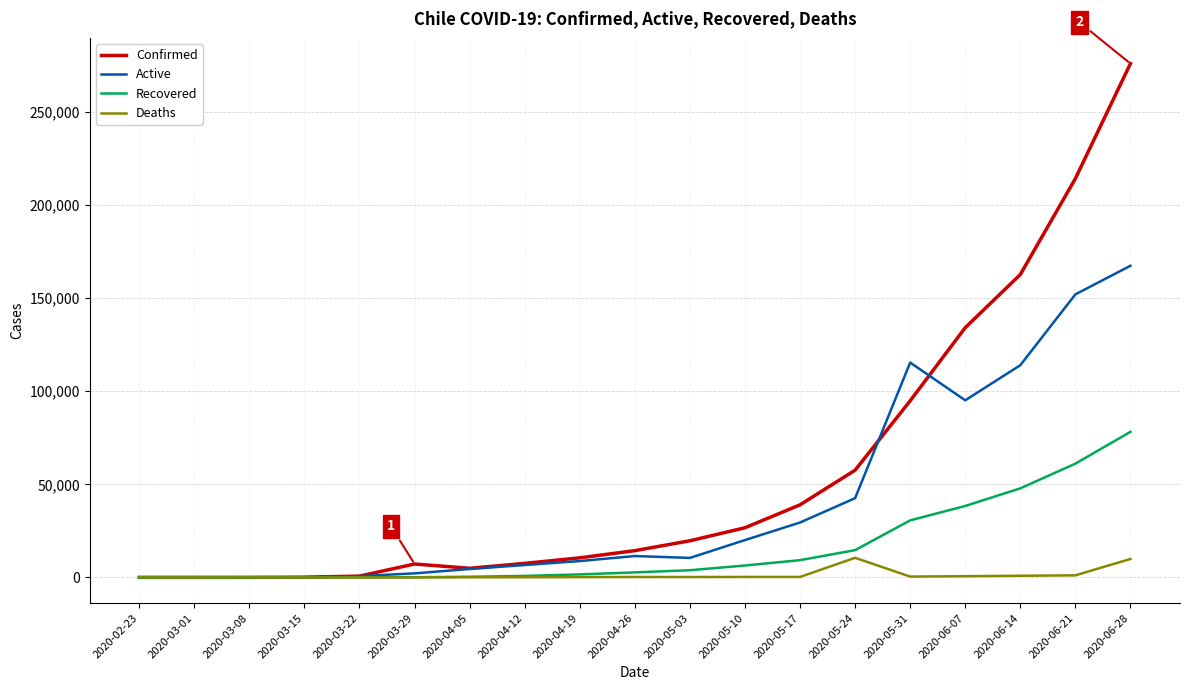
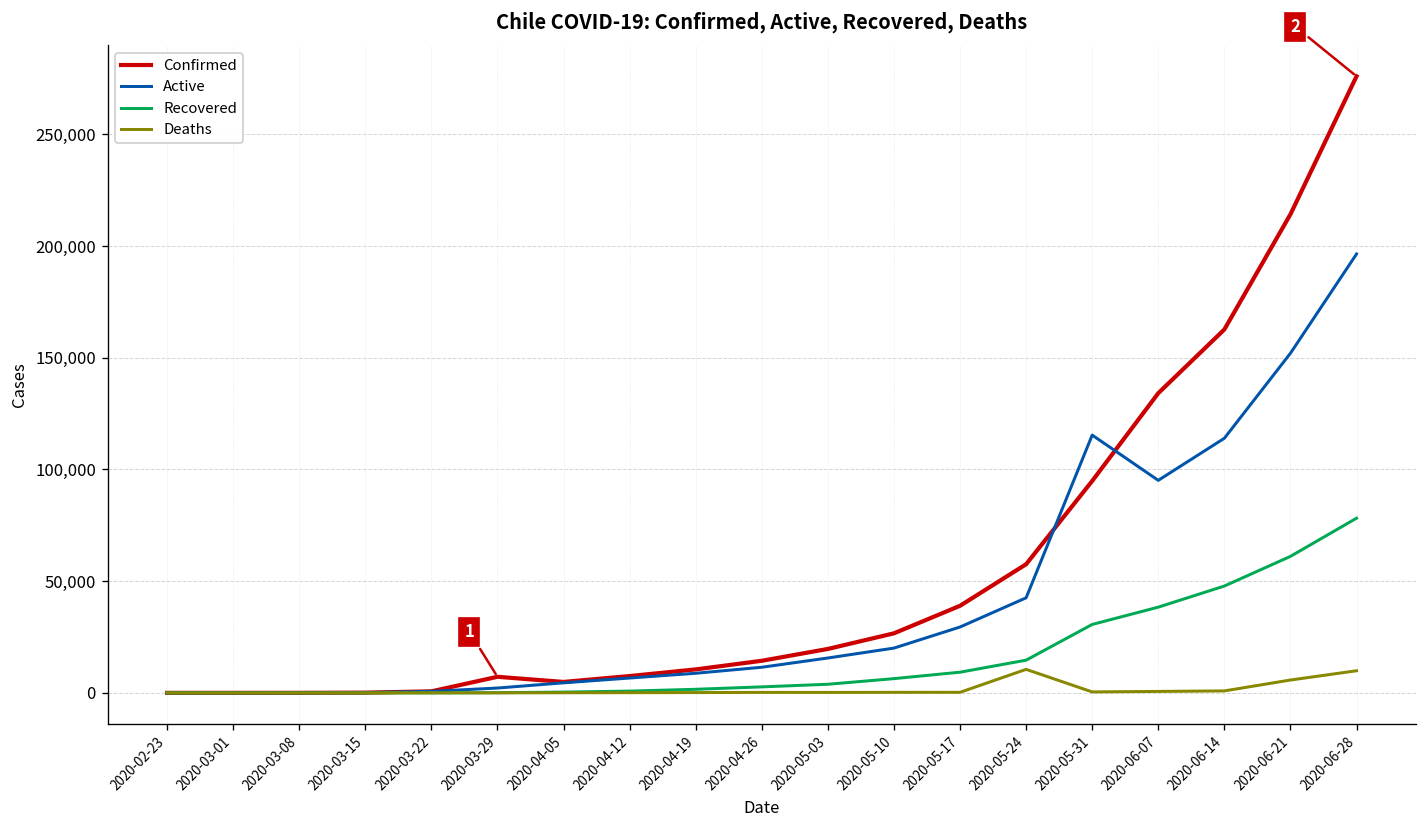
  {
    "Confirmed": {
      "2020-03-29": "7,000",
      "2020-04-19": "11,000",
      "2020-04-26": "14,000",
      "2020-05-03": "20,000",
      "2020-05-10": "27,000",
      "2020-05-17": "39,000",
      "2020-05-24": "58,000",
      "2020-05-31": "95,000",
      "2020-06-07": "134,000",
      "2020-06-14": "163,000",
      "2020-06-21": "214,000",
      "2020-06-28": "276,000"
    },
    "Active": {
      "2020-03-29": "2,000",
      "2020-04-19": "9,000",
      "2020-04-26": "11,000",
-     "2020-05-03": "10,000",
+     "2020-05-03": "16,000",
      "2020-05-10": "20,000",
      "2020-05-17": "29,000",
      "2020-05-24": "43,000",
      "2020-05-31": "115,000",
      "2020-06-07": "95,000",
      "2020-06-14": "114,000",
      "2020-06-21": "152,000",
-     "2020-06-28": "167,000"
+     "2020-06-28": "196,000"
    },
    "Recovered": {
      "2020-04-19": "2,000",
      "2020-04-26": "3,000",
      "2020-05-03": "4,000",
      "2020-05-10": "6,000",
      "2020-05-17": "9,000",
      "2020-05-24": "15,000",
      "2020-05-31": "31,000",
      "2020-06-07": "38,000",
      "2020-06-14": "48,000",
      "2020-06-21": "61,000",
      "2020-06-28": "78,000"
    },
    "Deaths": {
      "2020-04-19": "0",
      "2020-04-26": "0",
      "2020-05-03": "0",
      "2020-05-10": "0",
      "2020-05-17": "0",
      "2020-05-24": "11,000",
      "2020-05-31": "0",
      "2020-06-07": "1,000",
      "2020-06-14": "1,000",
-     "2020-06-21": "1,000",
+     "2020-06-21": "6,000",
      "2020-06-28": "10,000"
    }
  }
